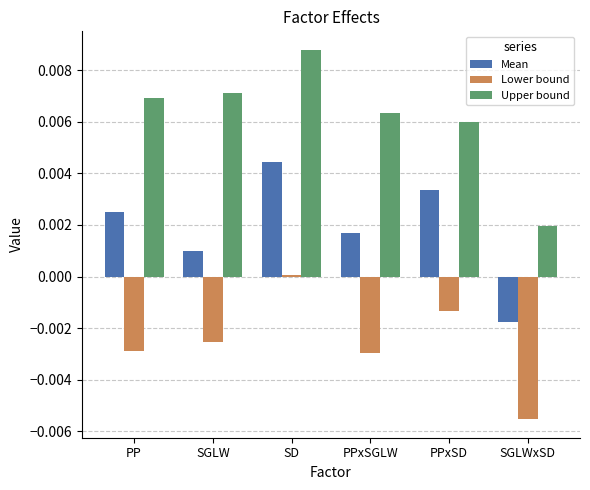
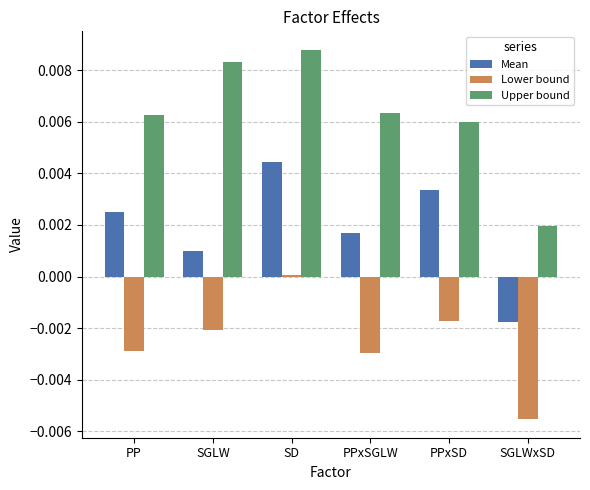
  {
    "Mean": {
      "PP": 0.0025,
      "SGLW": 0.0010,
      "SD": 0.0044,
      "PPxSGLW": 0.0017,
      "PPxSD": 0.0034,
      "SGLWxSD": -0.0018
    },
    "Lower bound": {
      "PP": -0.0029,
-     "SGLW": -0.0025,
+     "SGLW": -0.0021,
      "PPxSGLW": -0.0030,
-     "PPxSD": -0.0013,
+     "PPxSD": -0.0017,
      "SGLWxSD": -0.0055
    },
    "Upper bound": {
-     "PP": 0.0069,
-     "SGLW": 0.0071,
+     "PP": 0.0063,
+     "SGLW": 0.0083,
      "SD": 0.0088,
      "PPxSGLW": 0.0064,
      "PPxSD": 0.0060,
      "SGLWxSD": 0.0020
    }
  }
